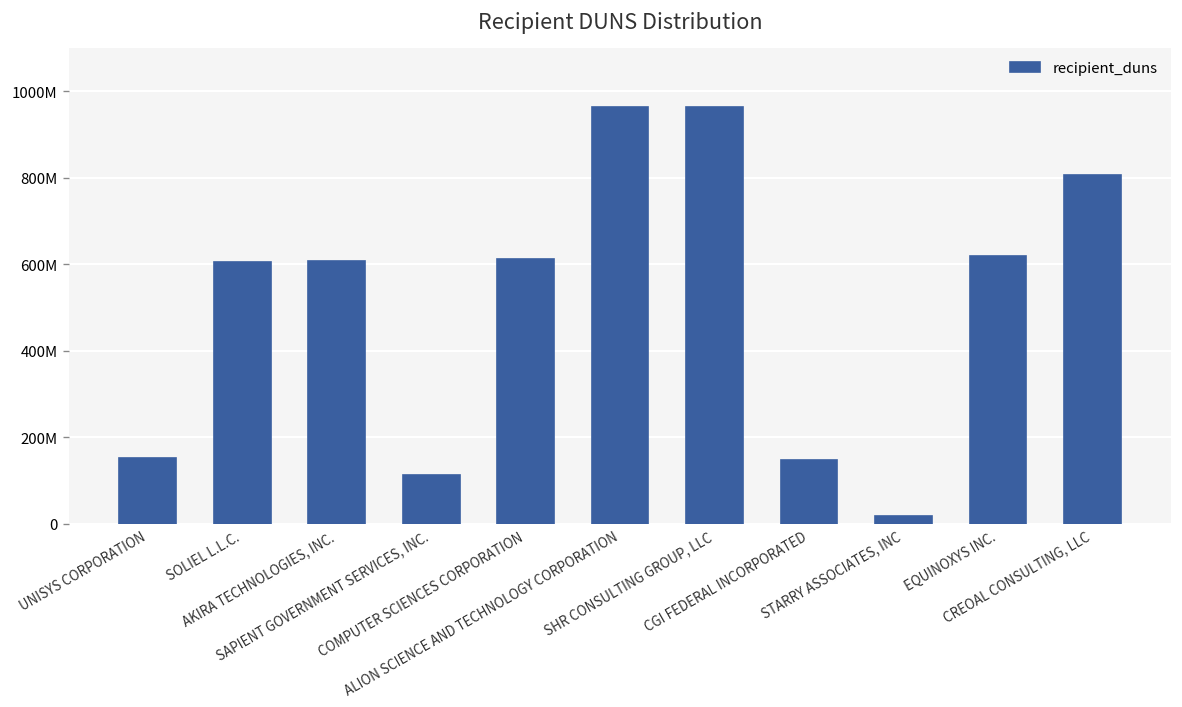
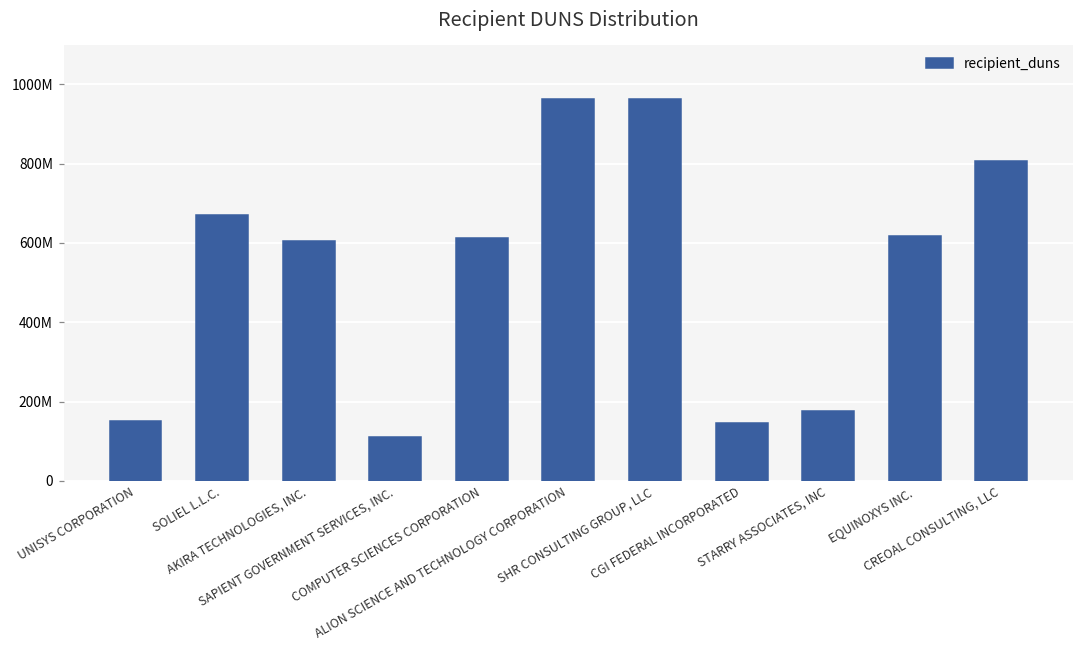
  {
    "UNISYS CORPORATION": 150000000,
-   "SOLIEL L.L.C.": 610000000,
+   "SOLIEL L.L.C.": 670000000,
    "AKIRA TECHNOLOGIES, INC.": 610000000,
    "SAPIENT GOVERNMENT SERVICES, INC.": 110000000,
    "COMPUTER SCIENCES CORPORATION": 610000000,
    "ALION SCIENCE AND TECHNOLOGY CORPORATION": 960000000,
    "SHR CONSULTING GROUP, LLC": 960000000,
    "CGI FEDERAL INCORPORATED": 150000000,
-   "STARRY ASSOCIATES, INC": 20000000,
+   "STARRY ASSOCIATES, INC": 180000000,
    "EQUINOXYS INC.": 620000000,
    "CREOAL CONSULTING, LLC": 810000000
  }
